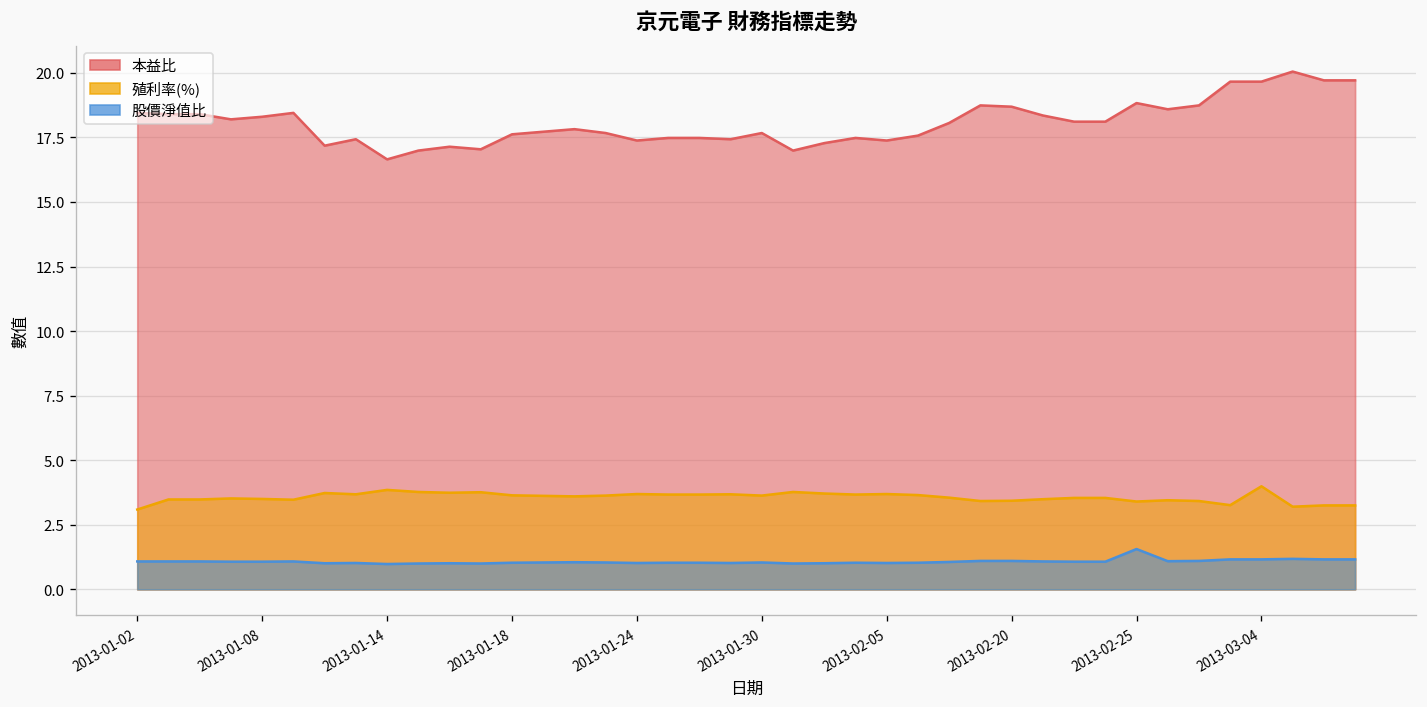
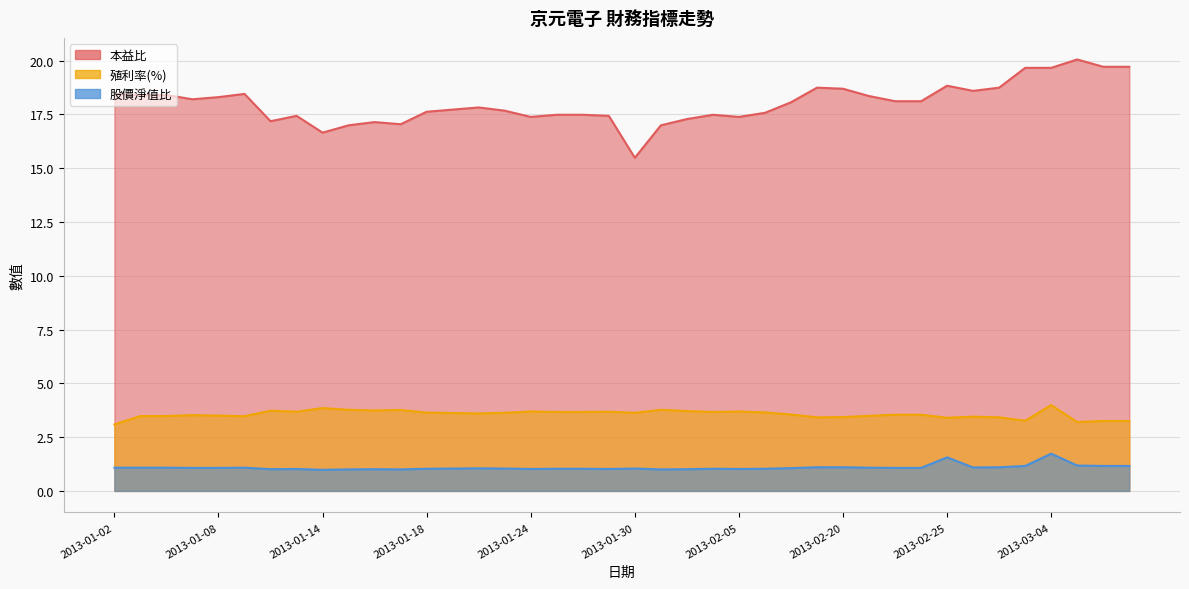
  {
    "本益比": {
      "2013-01-08": 18.3,
      "2013-01-14": 16.7,
      "2013-01-18": 17.6,
      "2013-01-24": 17.4,
-     "2013-01-30": 17.7,
+     "2013-01-30": 15.5,
      "2013-02-05": 17.4,
      "2013-02-20": 18.7,
      "2013-02-25": 18.8,
      "2013-03-04": 19.7
    },
    "殖利率(%)": {
      "2013-01-02": 3.1,
      "2013-01-08": 3.5,
      "2013-01-14": 3.9,
      "2013-01-18": 3.6,
      "2013-01-24": 3.7,
      "2013-01-30": 3.6,
      "2013-02-05": 3.7,
      "2013-02-20": 3.4,
      "2013-02-25": 3.4,
      "2013-03-04": 4.0
    },
    "股價淨值比": {
      "2013-01-02": 1.1,
      "2013-01-08": 1.1,
      "2013-01-14": 1.0,
      "2013-01-18": 1.0,
      "2013-01-24": 1.0,
      "2013-01-30": 1.0,
      "2013-02-05": 1.0,
      "2013-02-20": 1.1,
      "2013-02-25": 1.6,
-     "2013-03-04": 1.2
+     "2013-03-04": 1.7
    }
  }
